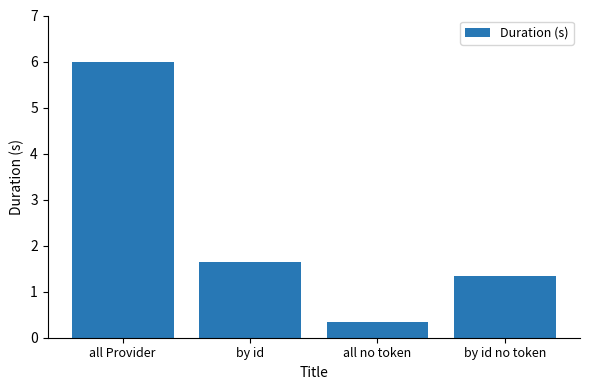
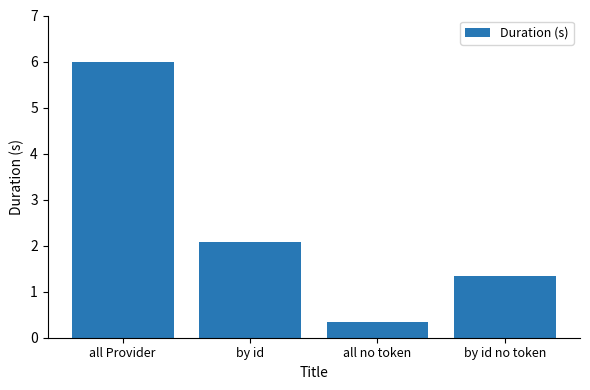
  {
    "all Provider": 6.0,
-   "by id": 1.6,
+   "by id": 2.1,
    "all no token": 0.4,
    "by id no token": 1.4
  }
